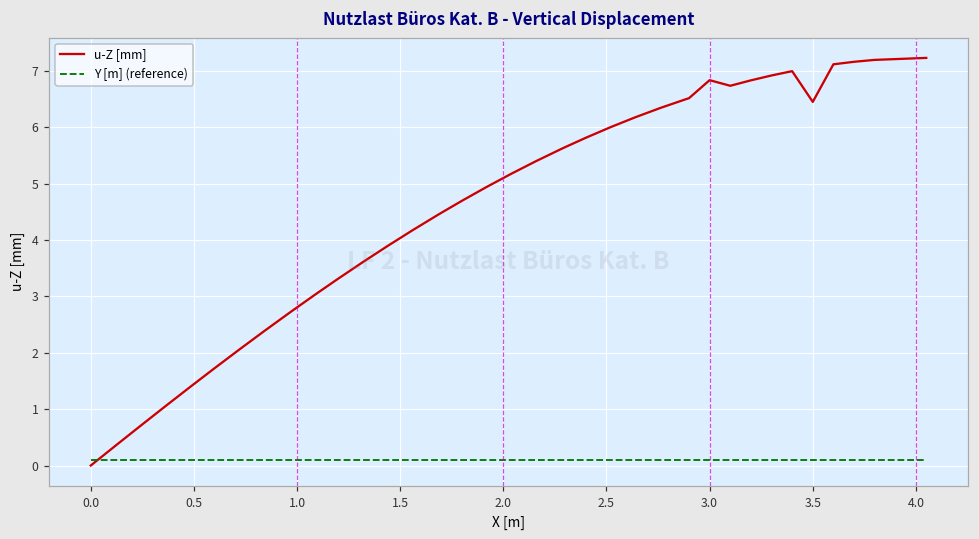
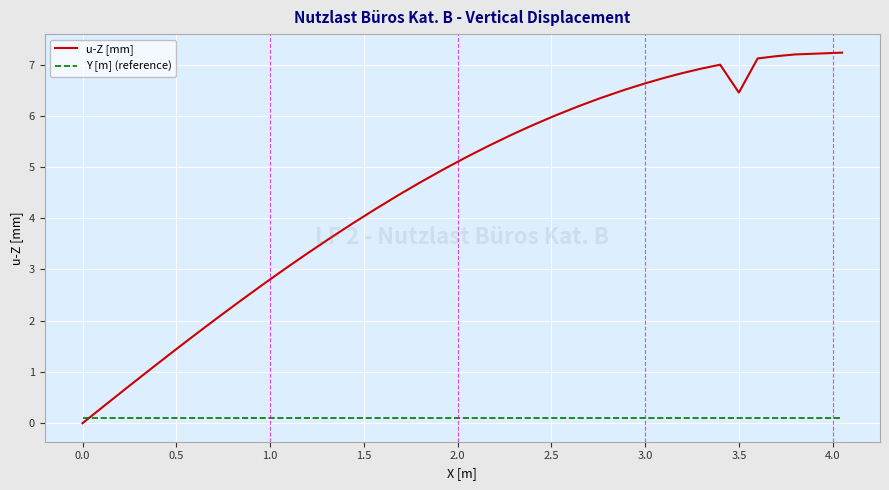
  {
    "u-Z [mm]": {
      "0.0": 0.0,
      "0.5": 1.4,
-     "3.0": 6.8,
+     "3.0": 6.6,
      "3.5": 6.5
    },
    "Y [m] (reference)": {
      "0.0": 0.1,
      "0.5": 0.1,
      "3.0": 0.1,
      "3.5": 0.1
    }
  }
